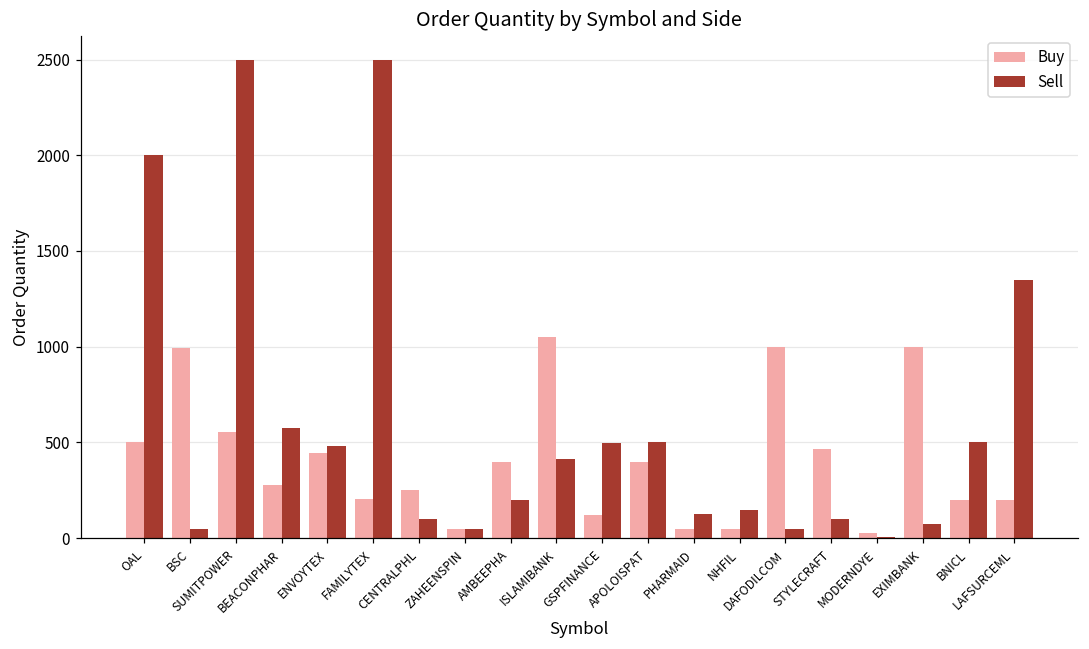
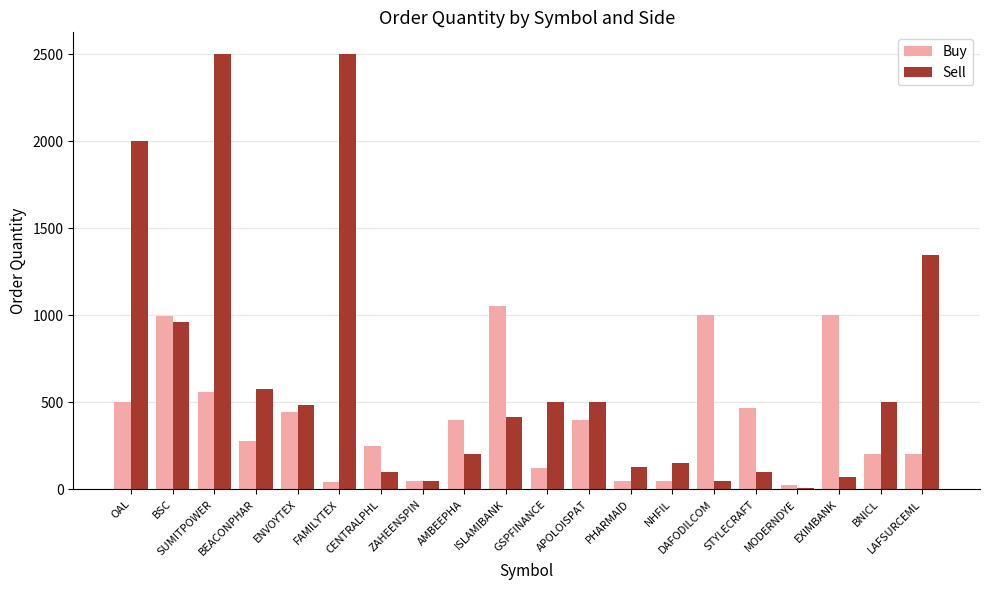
  {
    "Buy": {
      "OAL": 500,
      "BSC": 990,
      "SUMITPOWER": 560,
      "BEACONPHAR": 280,
      "ENVOYTEX": 450,
-     "FAMILYTEX": 200,
+     "FAMILYTEX": 40,
      "CENTRALPHL": 250,
      "ZAHEENSPIN": 50,
      "AMBEEPHA": 400,
      "ISLAMIBANK": 1050,
      "GSPFINANCE": 120,
      "APOLOISPAT": 400,
      "PHARMAID": 50,
      "NHFIL": 50,
      "DAFODILCOM": 1000,
      "STYLECRAFT": 470,
      "MODERNDYE": 30,
      "EXIMBANK": 1000,
      "BNICL": 200,
      "LAFSURCEML": 200
    },
    "Sell": {
      "OAL": 2000,
-     "BSC": 50,
+     "BSC": 960,
      "SUMITPOWER": 2500,
      "BEACONPHAR": 570,
      "ENVOYTEX": 480,
      "FAMILYTEX": 2500,
      "CENTRALPHL": 100,
      "ZAHEENSPIN": 50,
      "AMBEEPHA": 200,
      "ISLAMIBANK": 420,
      "GSPFINANCE": 500,
      "APOLOISPAT": 500,
      "PHARMAID": 130,
      "NHFIL": 150,
      "DAFODILCOM": 50,
      "STYLECRAFT": 100,
      "EXIMBANK": 70,
      "BNICL": 500,
      "LAFSURCEML": 1350
    }
  }
